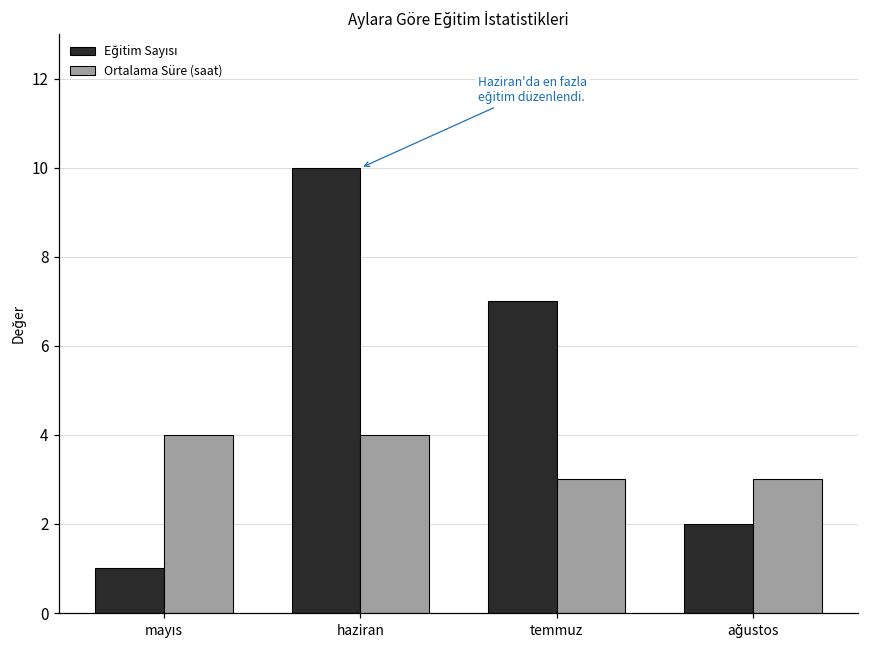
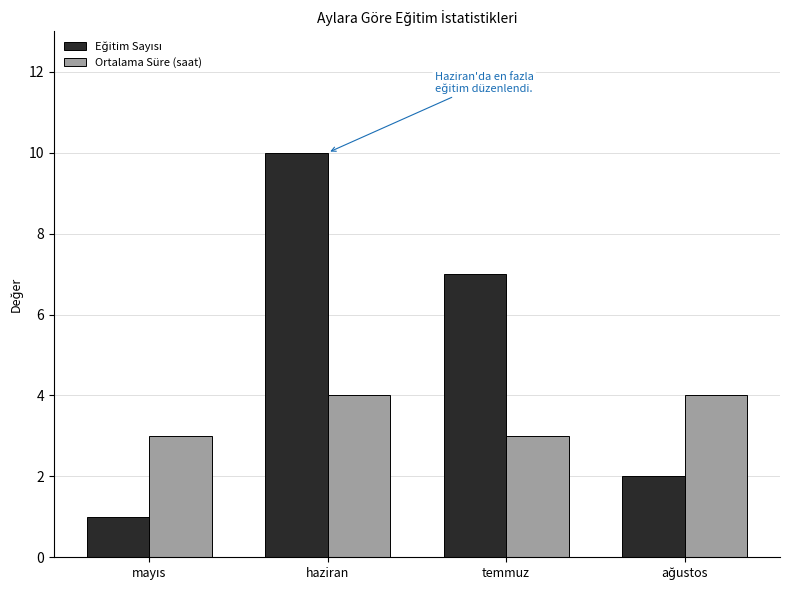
  {
    "Eğitim Sayısı": {
      "mayıs": 1,
      "haziran": 10,
      "temmuz": 7,
      "ağustos": 2
    },
    "Ortalama Süre (saat)": {
-     "mayıs": 4,
+     "mayıs": 3,
      "haziran": 4,
      "temmuz": 3,
-     "ağustos": 3
+     "ağustos": 4
    }
  }
